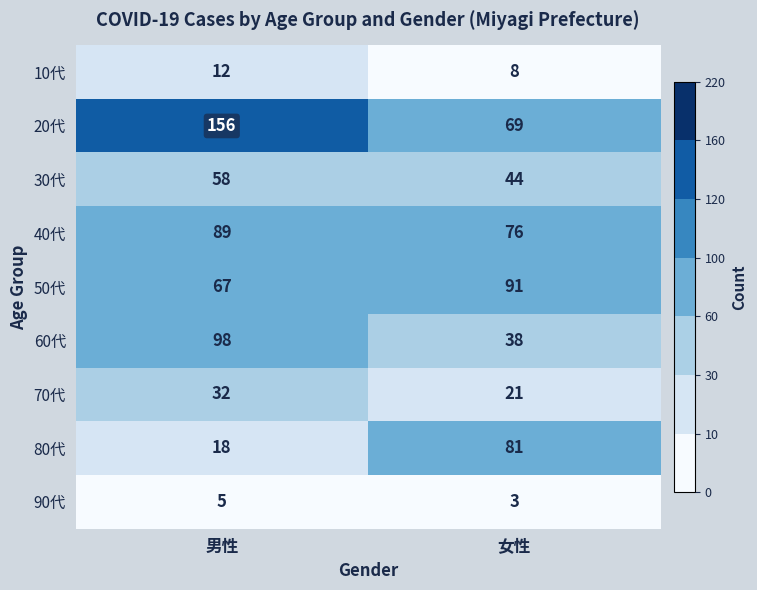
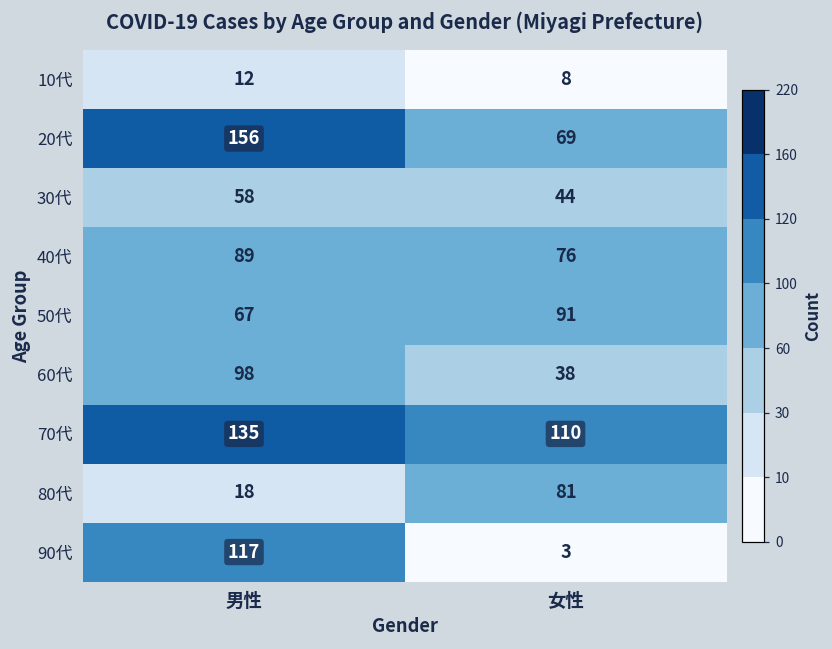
  {
    "70代": {
-     "男性": 32,
-     "女性": 21
+     "男性": 135,
+     "女性": 110
    },
    "90代": {
-     "男性": 5
+     "男性": 117
    }
  }
